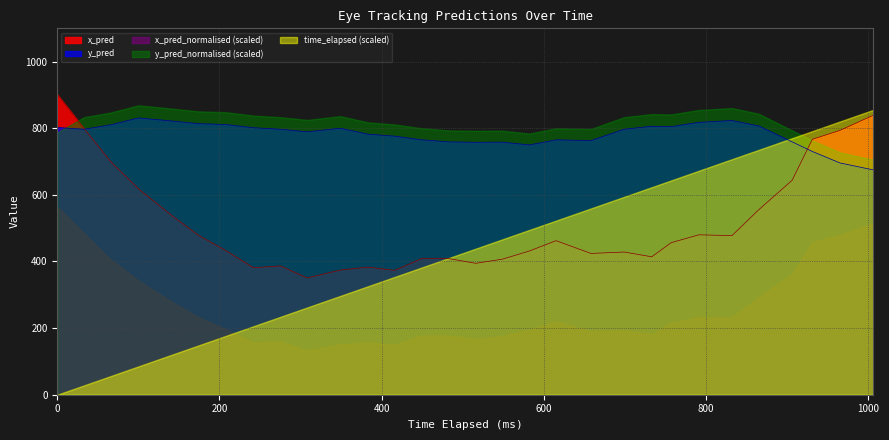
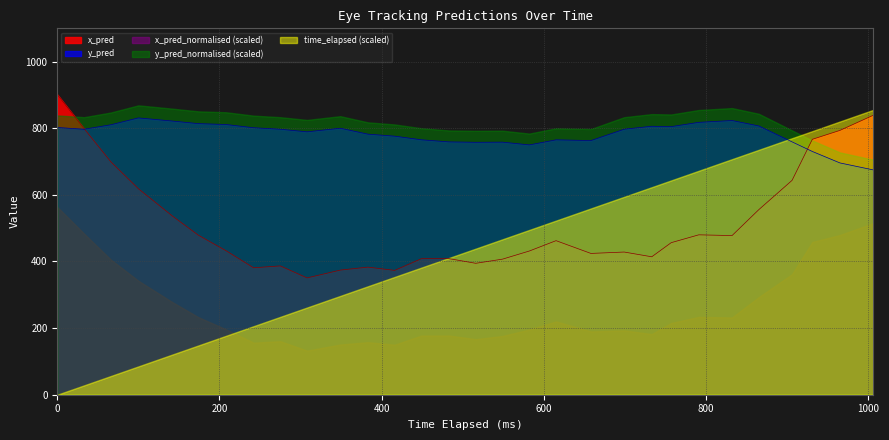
  {
    "x_pred": {
      "0": 900
    },
    "y_pred": {
      "0": 800
    },
    "x_pred_normalised (scaled)": {
      "0": 560
    },
    "y_pred_normalised (scaled)": {
-     "0": 790
+     "0": 840
    },
    "time_elapsed (scaled)": {
      "0": 0
    }
  }
